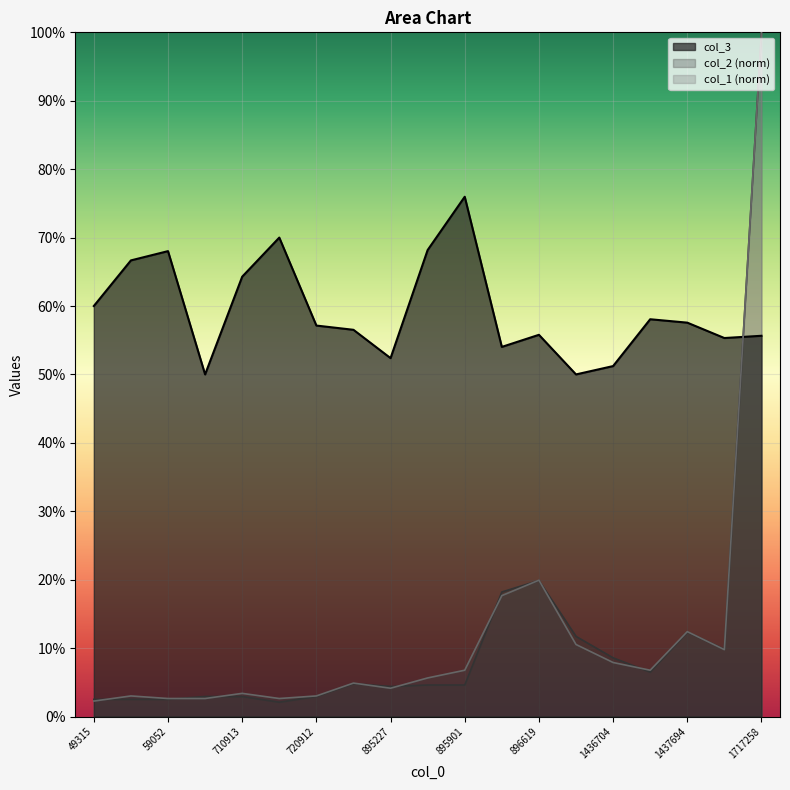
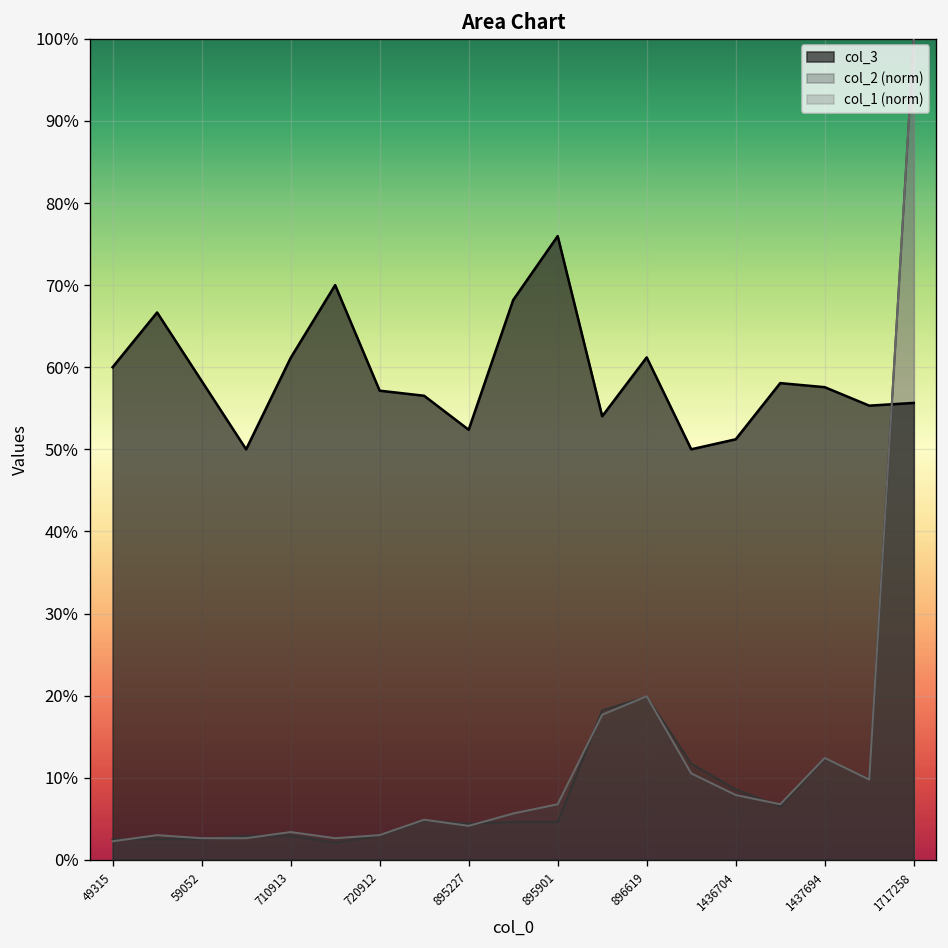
  {
    "col_3": {
      "49315": "60%",
-     "59052": "68%",
-     "710913": "64%",
+     "59052": "58%",
+     "710913": "61%",
      "720912": "57%",
      "895227": "52%",
      "895901": "76%",
-     "896619": "56%",
+     "896619": "61%",
      "1436704": "51%",
      "1437694": "58%",
      "1717258": "56%"
    }
  }
